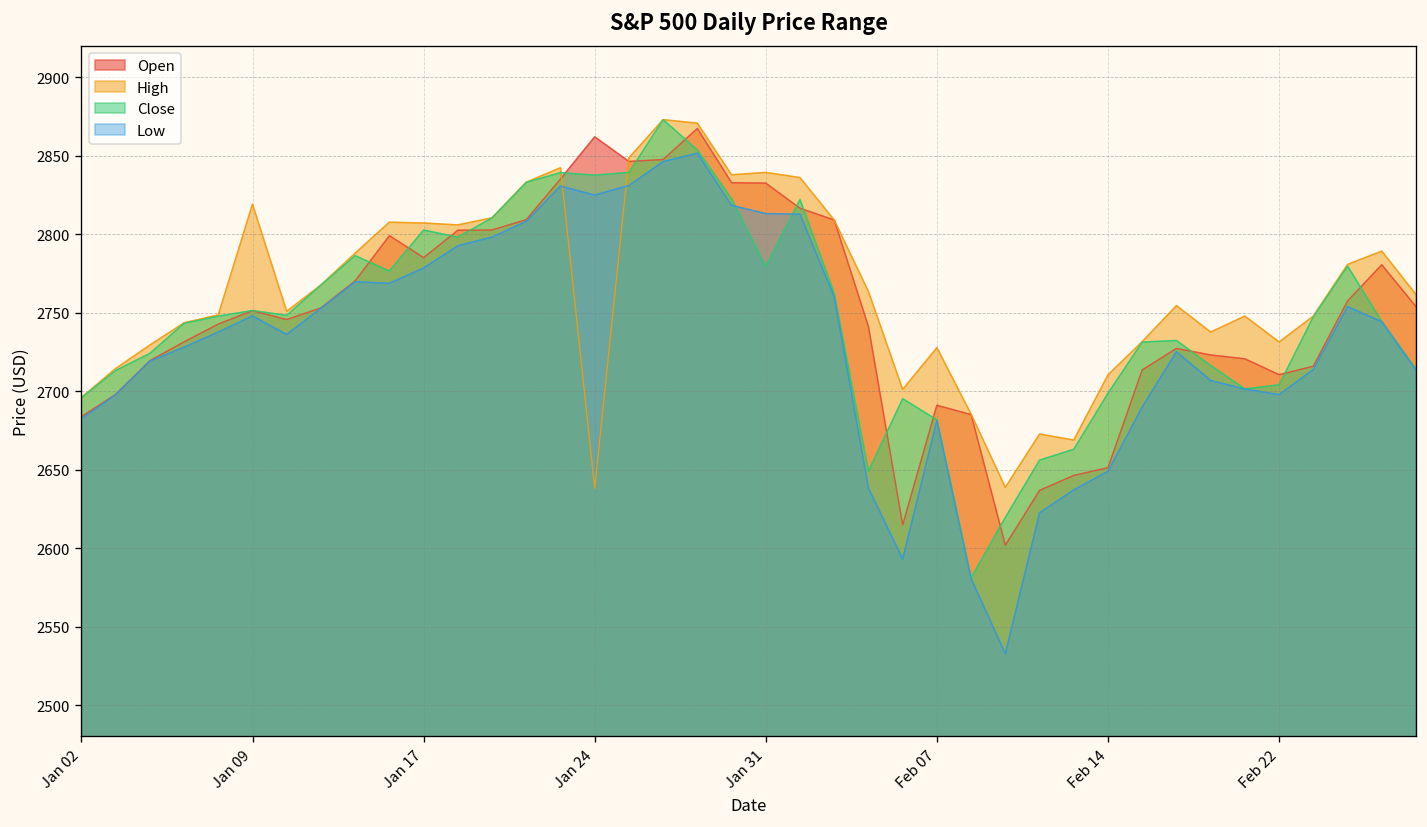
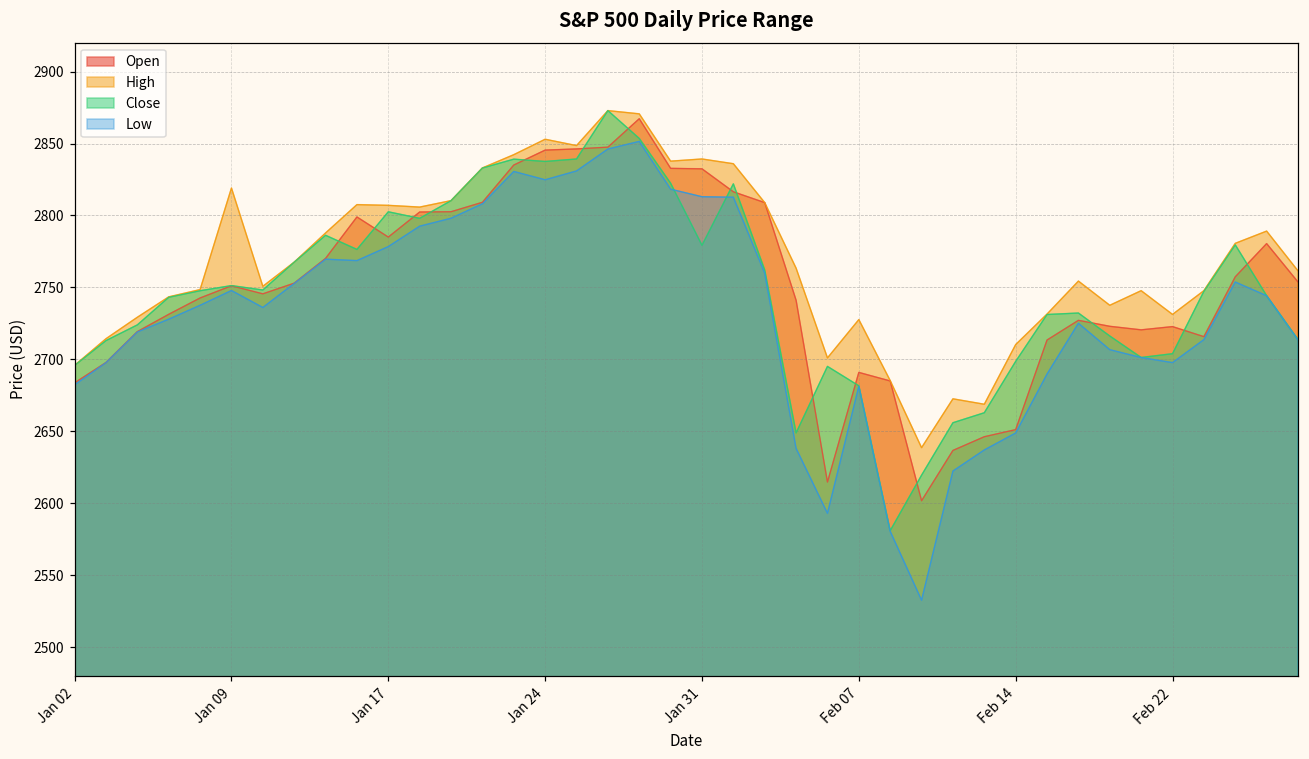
  {
    "Open": {
      "Jan 17": 2785,
-     "Jan 24": 2862,
+     "Jan 24": 2845,
      "Jan 31": 2832,
      "Feb 07": 2691,
      "Feb 14": 2651,
-     "Feb 22": 2710
+     "Feb 22": 2723
    },
    "High": {
      "Jan 09": 2819,
      "Jan 17": 2807,
-     "Jan 24": 2638,
+     "Jan 24": 2853,
      "Jan 31": 2839,
      "Feb 07": 2728,
      "Feb 14": 2710,
      "Feb 22": 2731
    },
    "Close": {
      "Jan 17": 2803,
      "Jan 24": 2838,
      "Jan 31": 2779,
      "Feb 14": 2699,
      "Feb 22": 2704
    },
    "Low": {
      "Jan 09": 2748,
      "Jan 17": 2778,
      "Jan 24": 2825,
      "Jan 31": 2813,
      "Feb 14": 2649,
      "Feb 22": 2698
    }
  }
